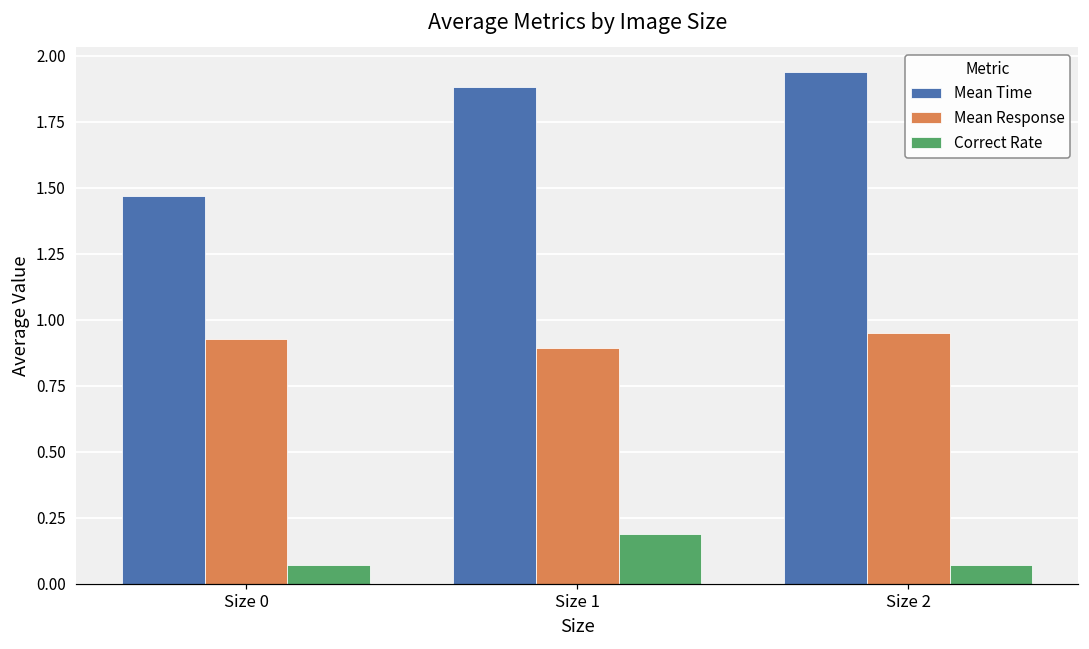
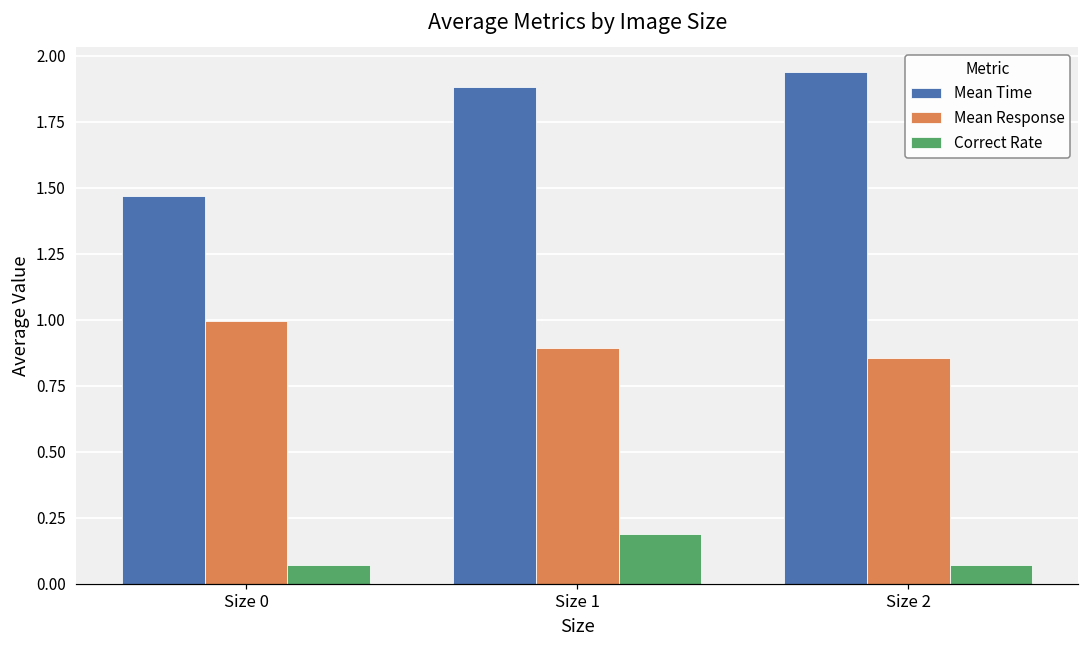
  {
    "Mean Time": {
      "Size 0": 1.47,
      "Size 1": 1.88,
      "Size 2": 1.94
    },
    "Mean Response": {
-     "Size 0": 0.93,
+     "Size 0": 1.00,
      "Size 1": 0.89,
-     "Size 2": 0.95
+     "Size 2": 0.86
    },
    "Correct Rate": {
      "Size 0": 0.07,
      "Size 1": 0.19,
      "Size 2": 0.07
    }
  }
